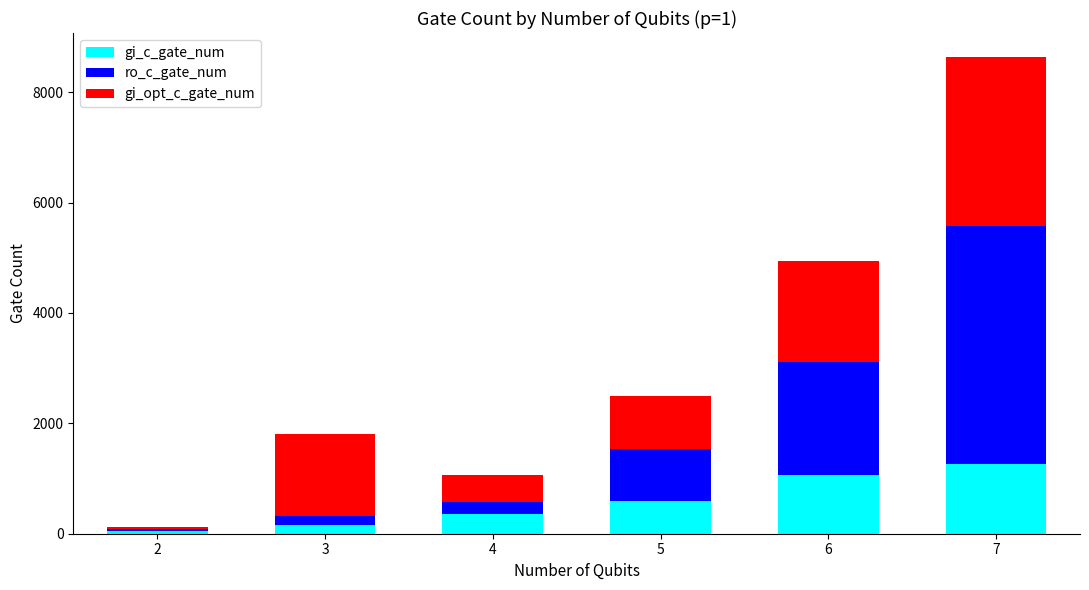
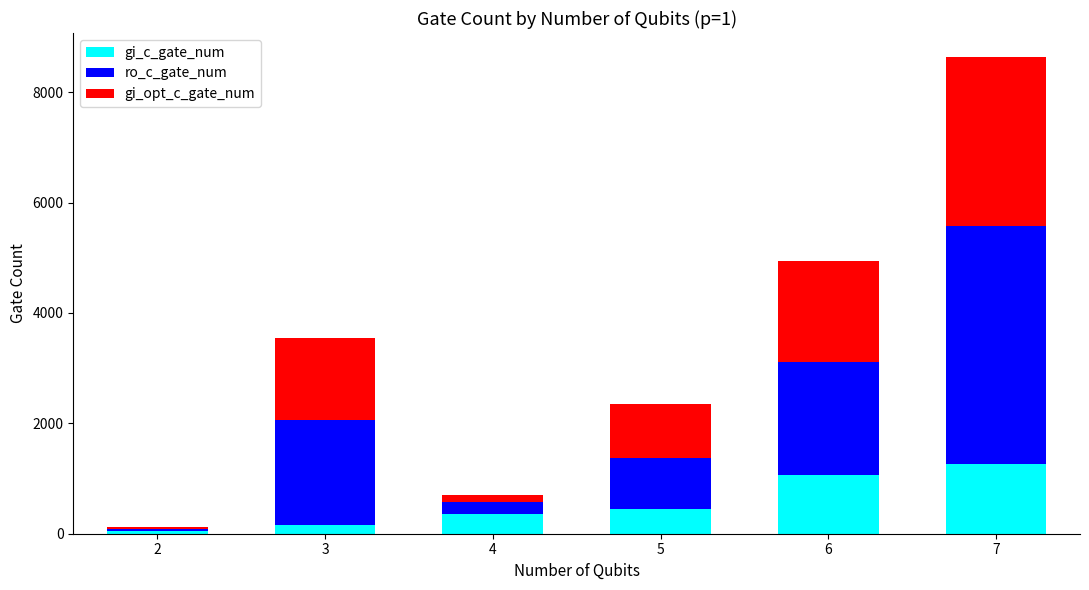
  {
    "gi_c_gate_num": {
      "3": 200,
      "4": 400,
-     "5": 600,
+     "5": 400,
      "6": 1100,
      "7": 1300
    },
    "ro_c_gate_num": {
-     "3": 100,
+     "3": 1900,
      "4": 200,
      "5": 900,
      "6": 2000,
      "7": 4300
    },
    "gi_opt_c_gate_num": {
      "3": 1500,
-     "4": 500,
+     "4": 100,
      "5": 1000,
      "6": 1800,
      "7": 3100
    }
  }
